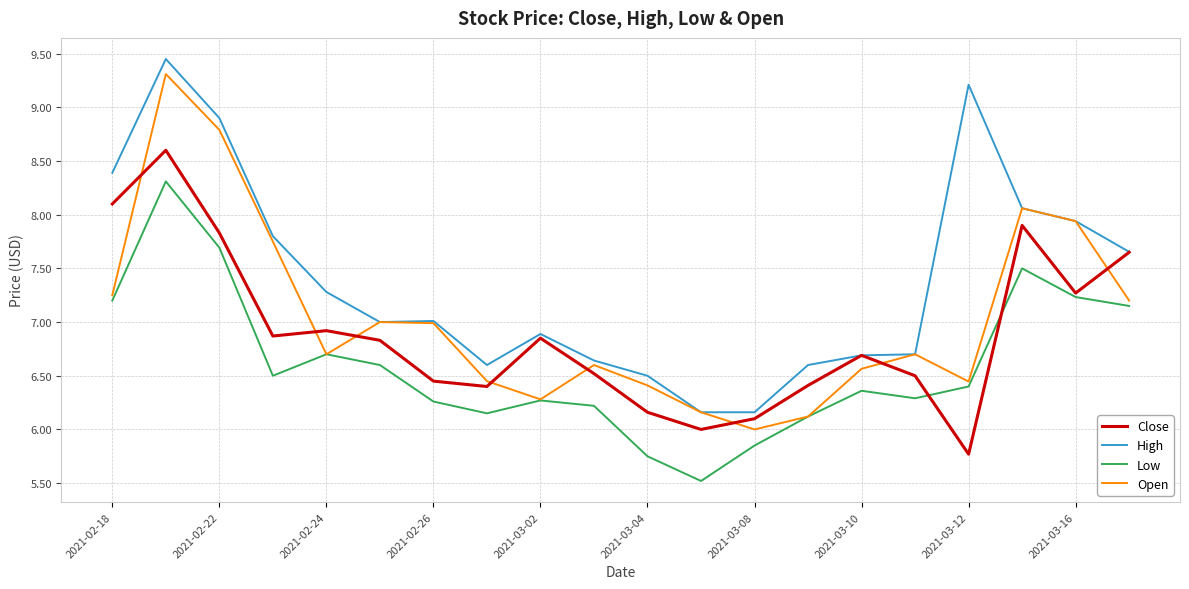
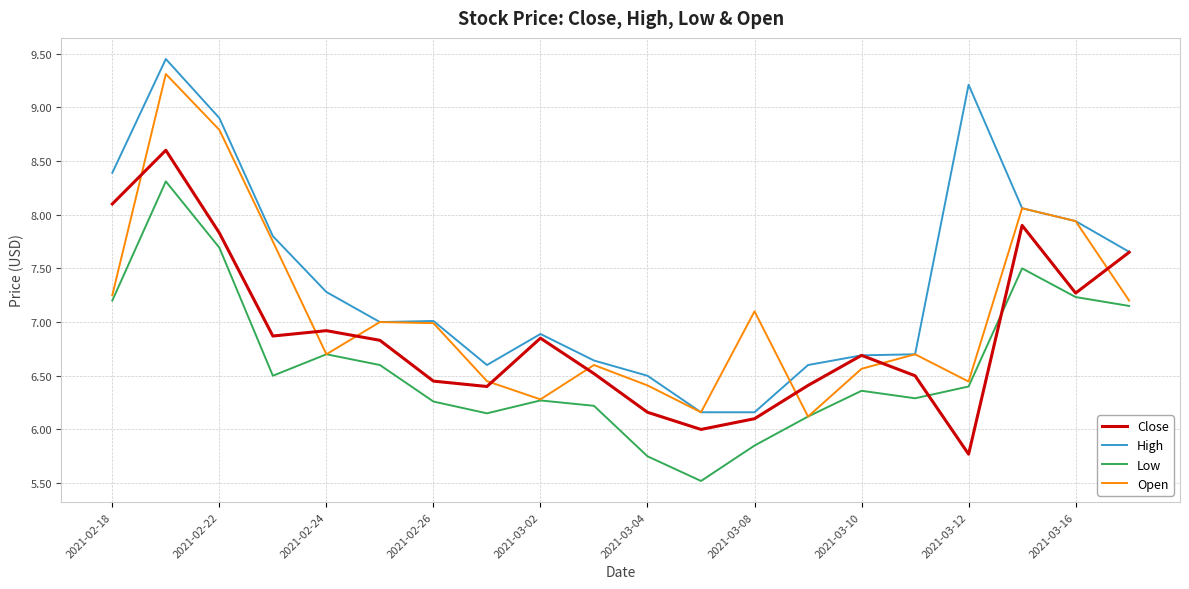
  {
    "Close": {
      "2021-02-18": 8.1,
      "2021-02-22": 7.83,
      "2021-02-24": 6.9,
      "2021-02-26": 6.45,
      "2021-03-02": 6.85,
      "2021-03-04": 6.16,
      "2021-03-08": 6.1,
      "2021-03-12": 5.77,
      "2021-03-16": 7.27
    },
    "High": {
      "2021-02-18": 8.4,
      "2021-02-22": 8.9,
      "2021-02-24": 7.3,
      "2021-03-02": 6.9,
      "2021-03-04": 6.5,
      "2021-03-08": 6.16,
      "2021-03-12": 9.2
    },
    "Low": {
      "2021-02-18": 7.2,
      "2021-02-22": 7.7,
      "2021-02-26": 6.26,
      "2021-03-04": 5.75,
      "2021-03-08": 5.85,
      "2021-03-10": 6.36,
      "2021-03-12": 6.4,
      "2021-03-16": 7.23
    },
    "Open": {
      "2021-02-18": 7.25,
      "2021-02-22": 8.8,
      "2021-03-04": 6.4,
-     "2021-03-08": 6.0,
+     "2021-03-08": 7.1,
      "2021-03-10": 6.57,
      "2021-03-12": 6.45
    }
  }
